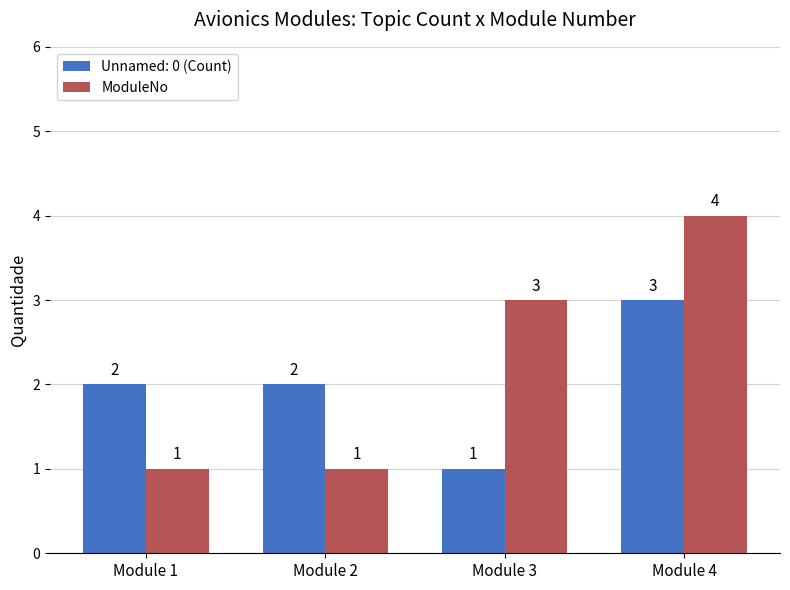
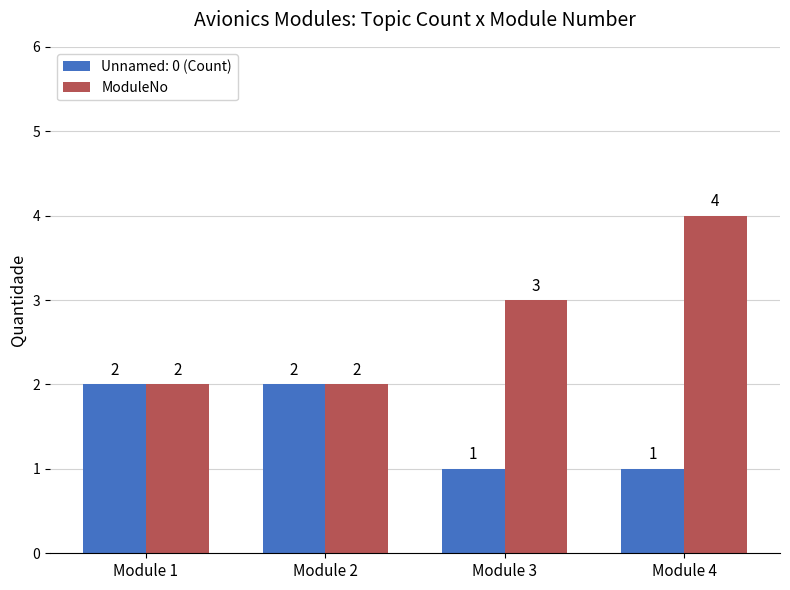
  {
    "Unnamed: 0 (Count)": {
      "Module 1": 2,
      "Module 2": 2,
      "Module 3": 1,
-     "Module 4": 3
+     "Module 4": 1
    },
    "ModuleNo": {
-     "Module 1": 1,
-     "Module 2": 1,
+     "Module 1": 2,
+     "Module 2": 2,
      "Module 3": 3,
      "Module 4": 4
    }
  }
